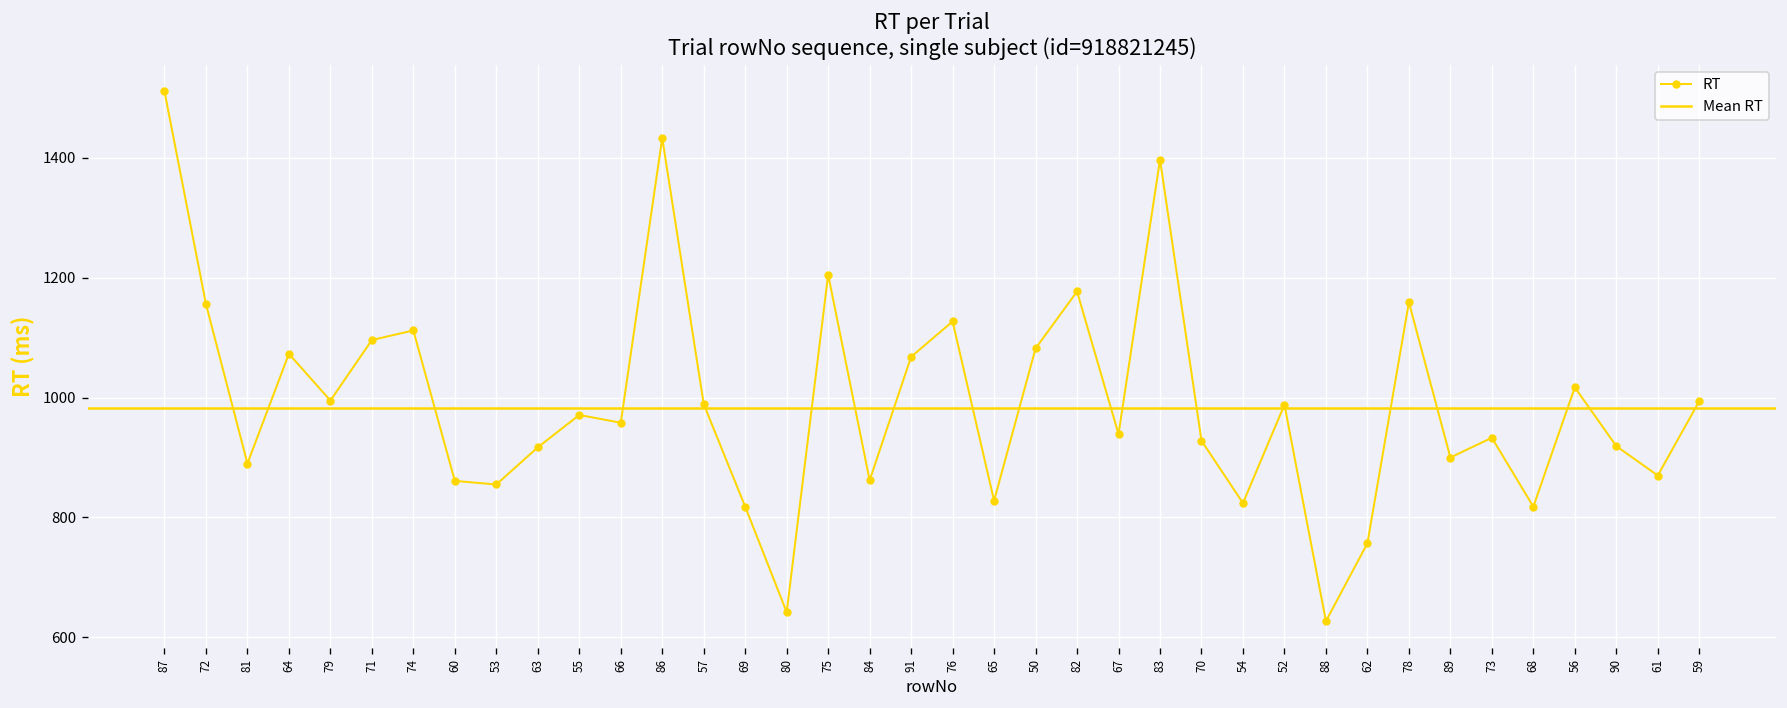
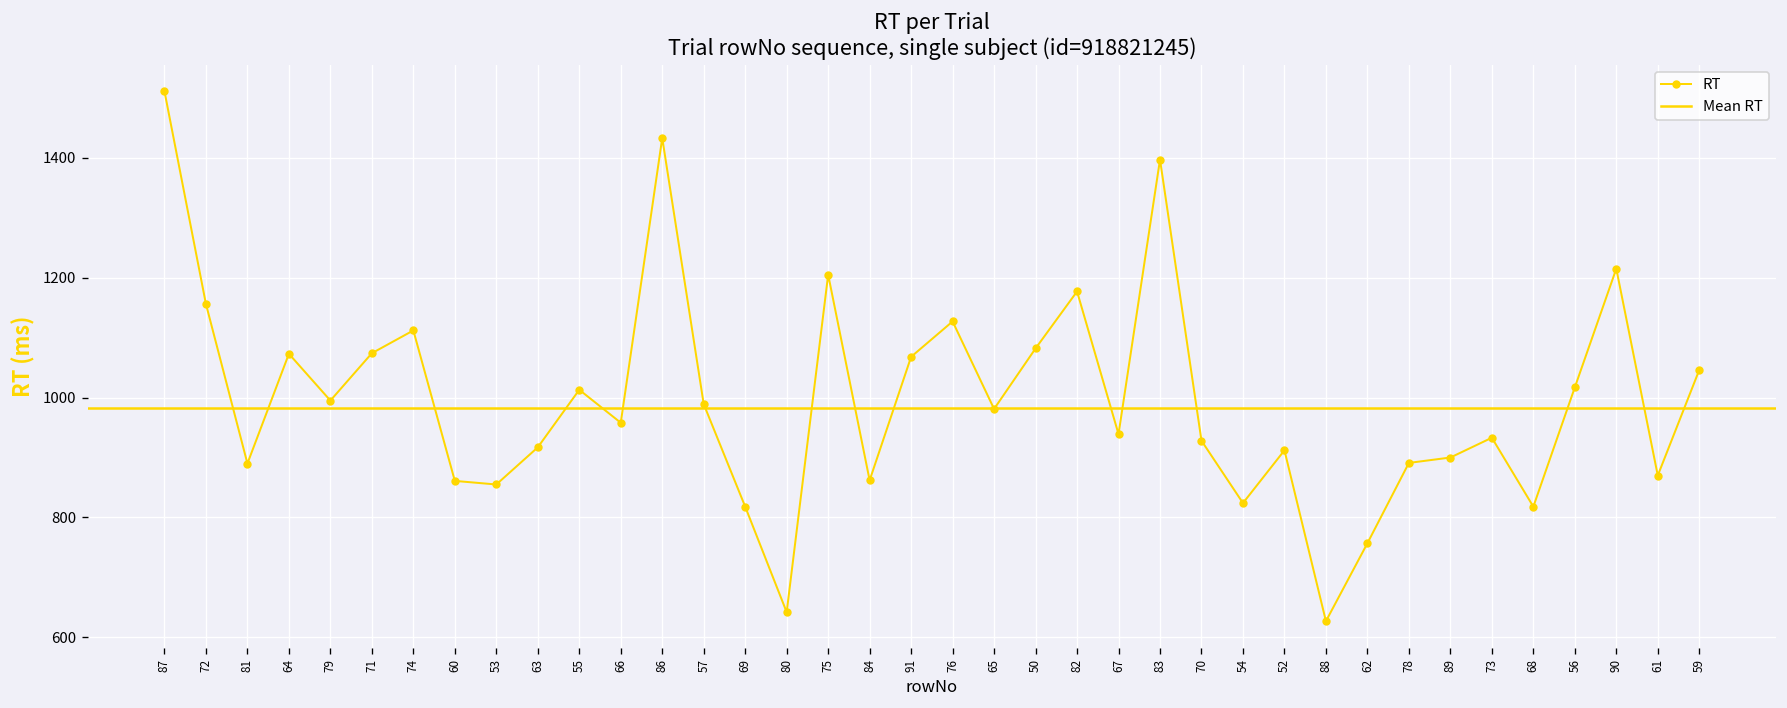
  {
    "87": 1510,
    "72": 1160,
    "81": 890,
    "64": 1070,
    "79": 1000,
-   "71": 1100,
+   "71": 1070,
    "74": 1110,
    "60": 860,
    "53": 860,
    "63": 920,
-   "55": 970,
+   "55": 1010,
    "66": 960,
    "86": 1430,
    "57": 990,
    "69": 820,
    "80": 640,
    "75": 1210,
    "84": 860,
    "91": 1070,
    "76": 1130,
-   "65": 830,
+   "65": 980,
    "50": 1080,
    "82": 1180,
    "67": 940,
    "83": 1400,
    "70": 930,
    "54": 820,
-   "52": 990,
+   "52": 910,
    "88": 630,
    "62": 760,
-   "78": 1160,
+   "78": 890,
    "89": 900,
    "73": 930,
    "68": 820,
    "56": 1020,
-   "90": 920,
+   "90": 1220,
    "61": 870,
-   "59": 990
+   "59": 1050
  }
